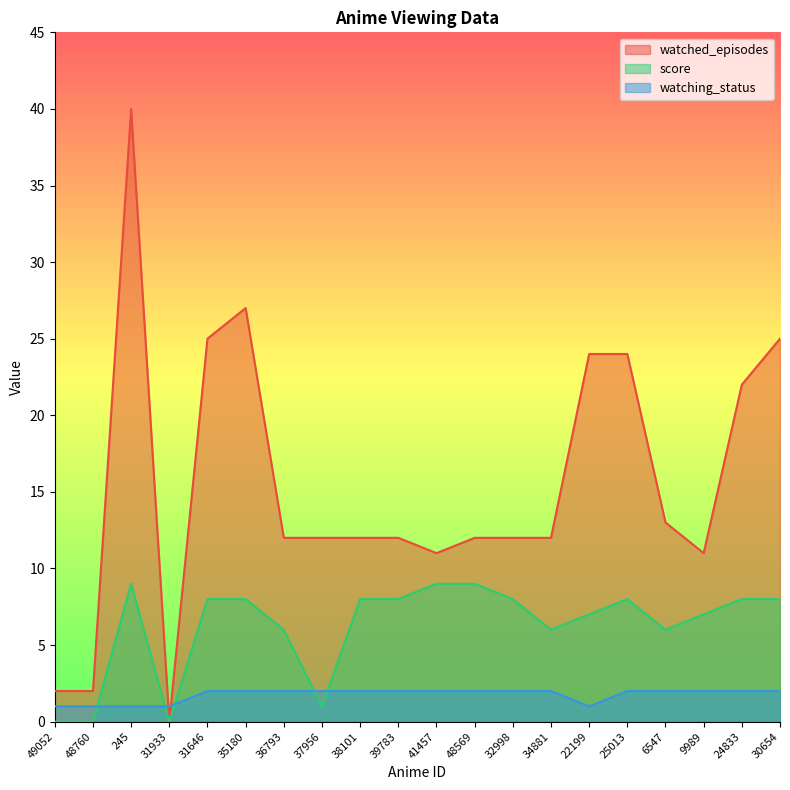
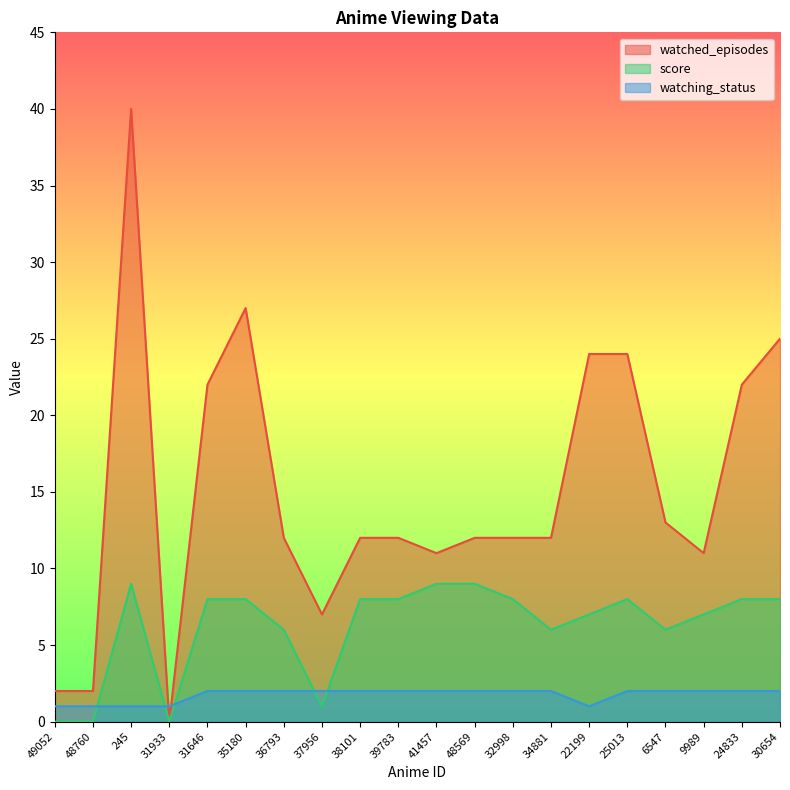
  {
    "watched_episodes": {
      "49052": 2,
      "48760": 2,
      "245": 40,
-     "31646": 25,
+     "31646": 22,
      "35180": 27,
      "36793": 12,
-     "37956": 12,
+     "37956": 7,
      "38101": 12,
      "39783": 12,
      "41457": 11,
      "48569": 12,
      "32998": 12,
      "34881": 12,
      "22199": 24,
      "25013": 24,
      "6547": 13,
      "9989": 11,
      "24833": 22,
      "30654": 25
    },
    "score": {
      "49052": 0,
      "48760": 0,
      "245": 9,
      "31646": 8,
      "35180": 8,
      "36793": 6,
      "37956": 1,
      "38101": 8,
      "39783": 8,
      "41457": 9,
      "48569": 9,
      "32998": 8,
      "34881": 6,
      "22199": 7,
      "25013": 8,
      "6547": 6,
      "9989": 7,
      "24833": 8,
      "30654": 8
    },
    "watching_status": {
      "49052": 1,
      "48760": 1,
      "245": 1,
      "31933": 1,
      "31646": 2,
      "35180": 2,
      "36793": 2,
      "37956": 2,
      "38101": 2,
      "39783": 2,
      "41457": 2,
      "48569": 2,
      "32998": 2,
      "34881": 2,
      "22199": 1,
      "25013": 2,
      "6547": 2,
      "9989": 2,
      "24833": 2,
      "30654": 2
    }
  }
